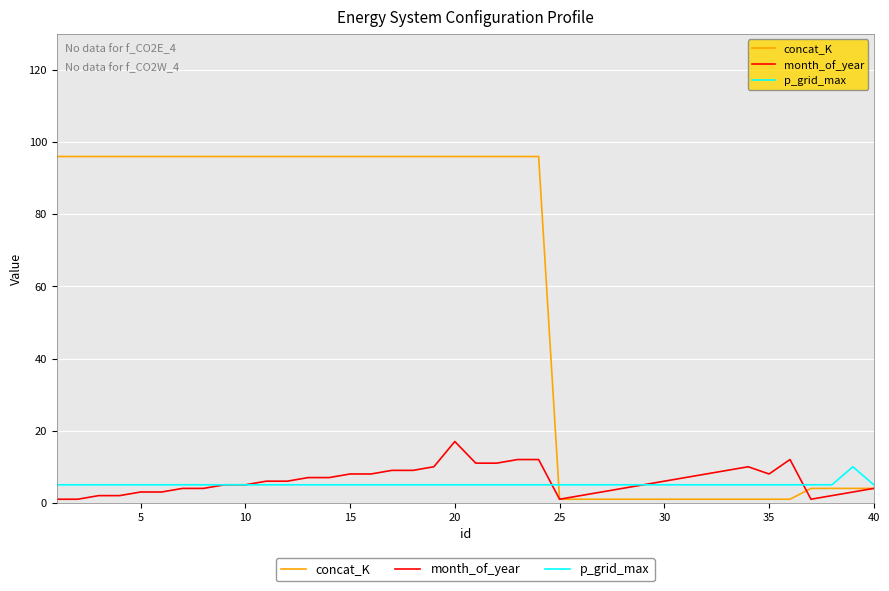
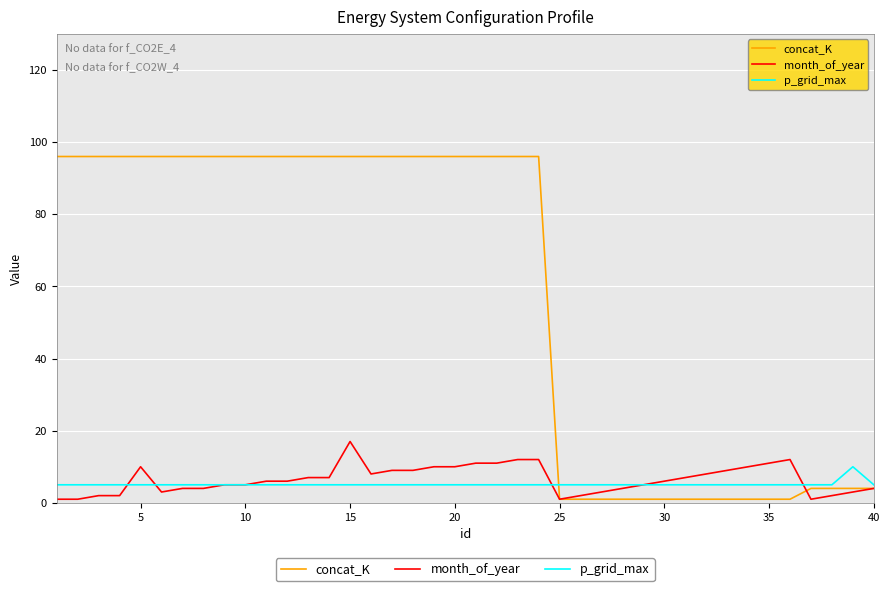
  {
    "concat_K": {
      "5": 96,
      "10": 96,
      "15": 96,
      "20": 96,
      "30": 1,
      "35": 1
    },
    "month_of_year": {
-     "5": 3,
-     "15": 8,
-     "20": 17,
+     "5": 10,
+     "15": 17,
+     "20": 10,
      "30": 6,
-     "35": 8
+     "35": 11
    },
    "p_grid_max": {
      "5": 5,
      "15": 5,
      "20": 5,
      "25": 5,
      "30": 5,
      "35": 5,
      "40": 5
    }
  }
